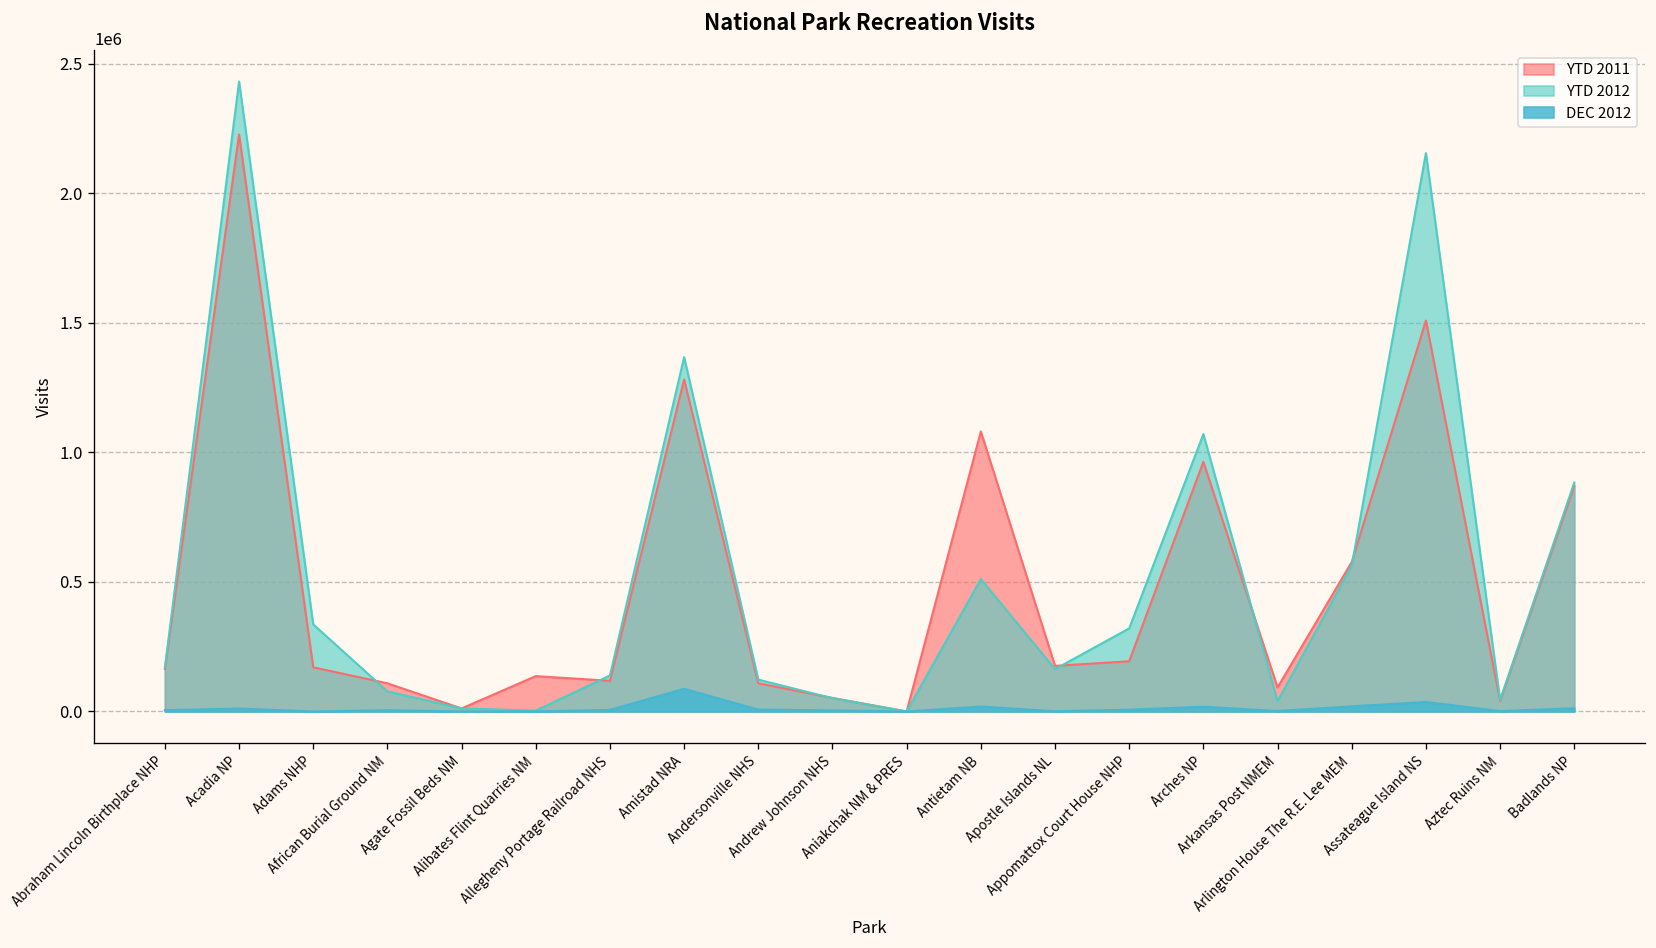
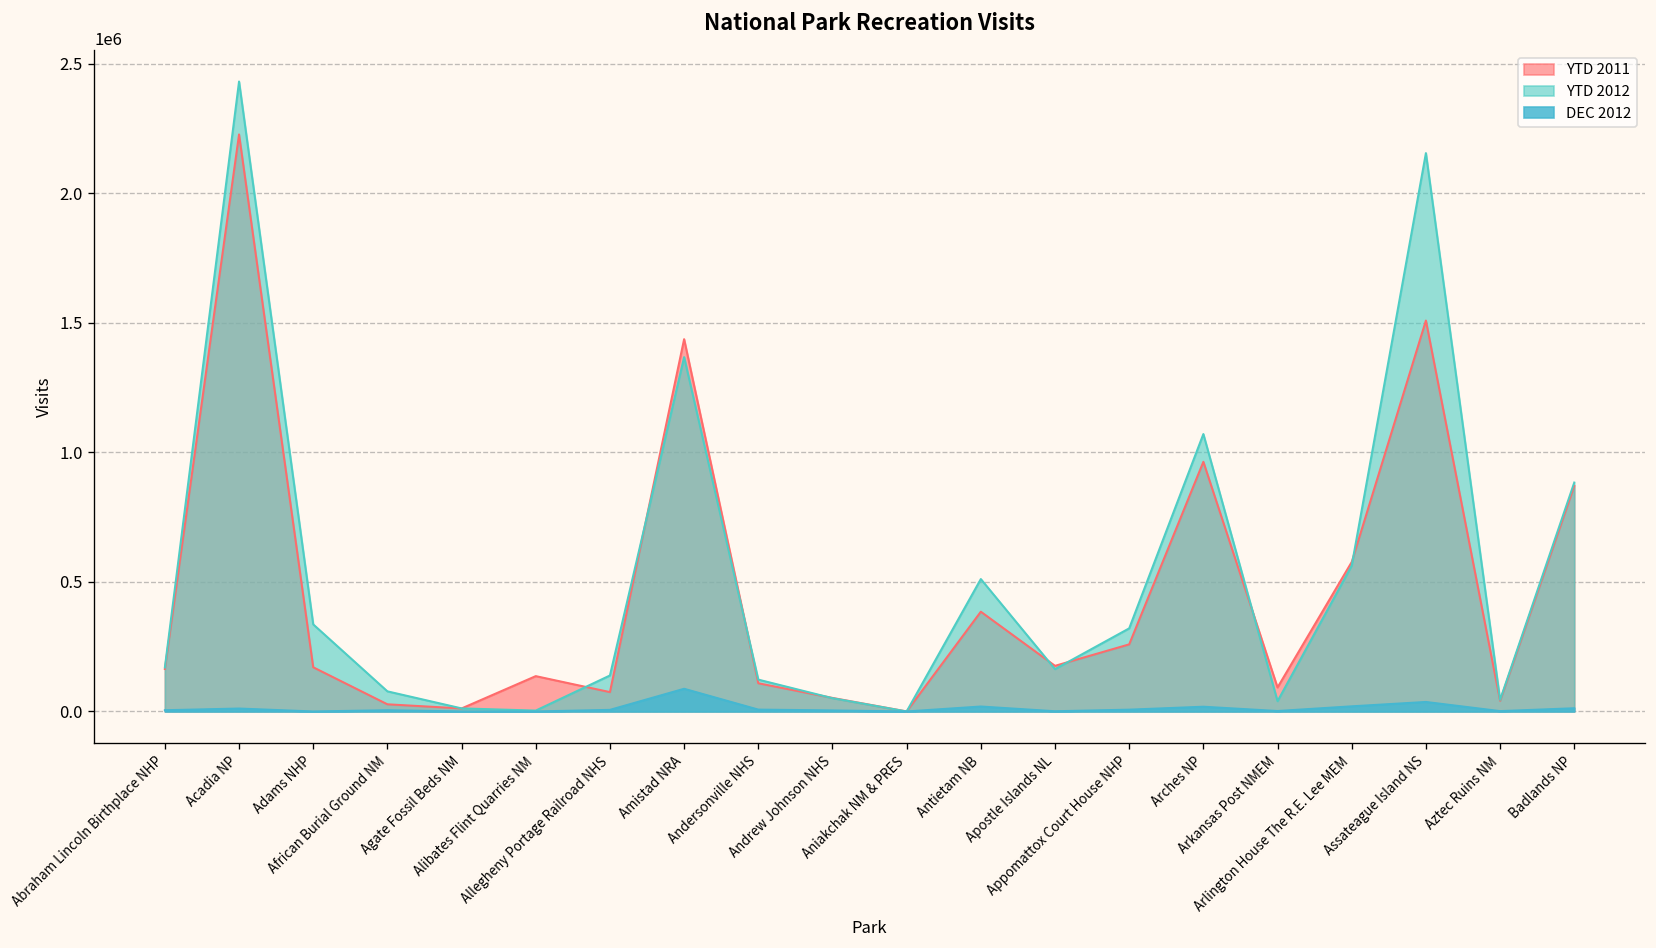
  {
    "YTD 2011": {
      "Acadia NP": 2230000,
      "Adams NHP": 170000,
-     "African Burial Ground NM": 110000,
+     "African Burial Ground NM": 30000,
      "Alibates Flint Quarries NM": 140000,
-     "Allegheny Portage Railroad NHS": 120000,
-     "Amistad NRA": 1280000,
+     "Allegheny Portage Railroad NHS": 70000,
+     "Amistad NRA": 1440000,
      "Andersonville NHS": 110000,
-     "Antietam NB": 1080000,
+     "Antietam NB": 380000,
      "Apostle Islands NL": 180000,
-     "Appomattox Court House NHP": 190000,
+     "Appomattox Court House NHP": 260000,
      "Arches NP": 960000,
      "Arkansas Post NMEM": 90000,
      "Arlington House The R.E. Lee MEM": 580000,
      "Assateague Island NS": 1510000,
      "Badlands NP": 870000
    }
  }
